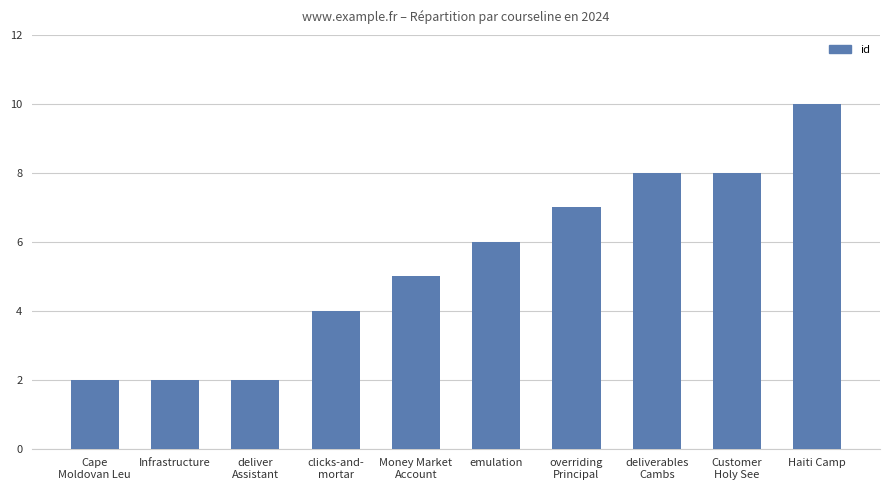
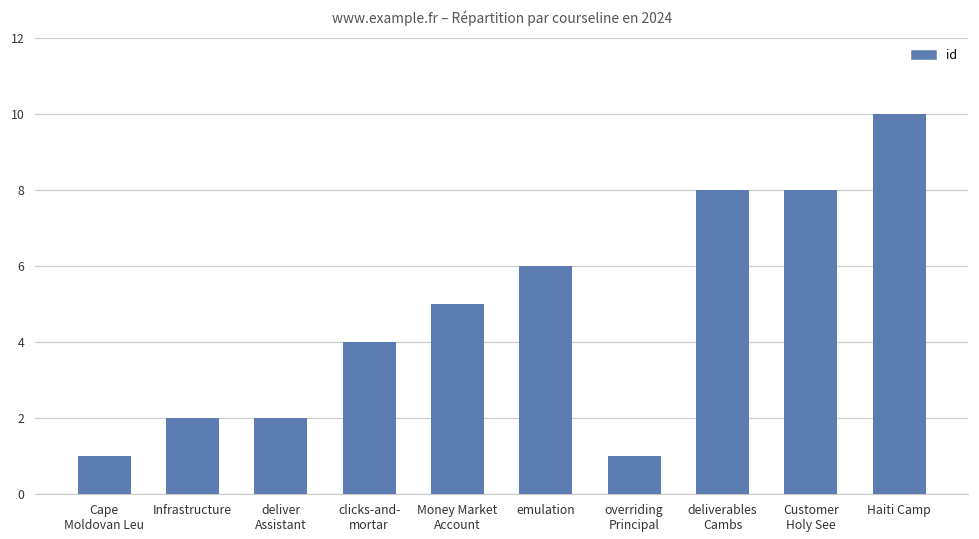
  {
-   "Cape Moldovan Leu": 2,
+   "Cape Moldovan Leu": 1,
    "Infrastructure": 2,
    "deliver Assistant": 2,
    "clicks-and- mortar": 4,
    "Money Market Account": 5,
    "emulation": 6,
-   "overriding Principal": 7,
+   "overriding Principal": 1,
    "deliverables Cambs": 8,
    "Customer Holy See": 8,
    "Haiti Camp": 10
  }
